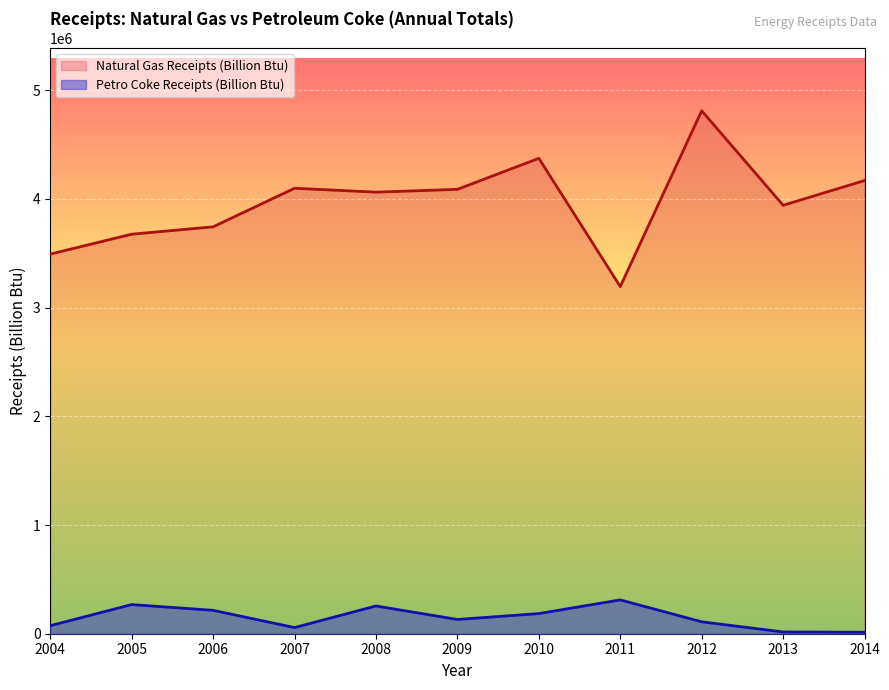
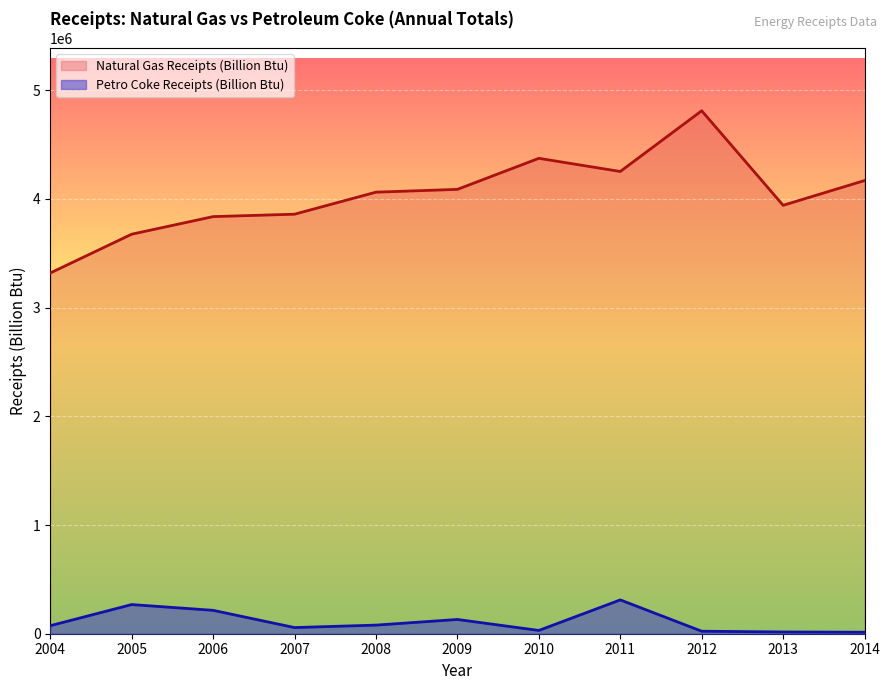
  {
    "Natural Gas Receipts (Billion Btu)": {
-     "2004": 3490000,
+     "2004": 3320000,
      "2005": 3680000,
-     "2006": 3740000,
-     "2007": 4100000,
+     "2006": 3840000,
+     "2007": 3860000,
      "2008": 4060000,
      "2009": 4090000,
      "2010": 4370000,
-     "2011": 3190000,
+     "2011": 4250000,
      "2012": 4810000,
      "2013": 3940000,
      "2014": 4170000
    },
    "Petro Coke Receipts (Billion Btu)": {
      "2004": 70000,
      "2005": 270000,
      "2006": 220000,
      "2007": 60000,
-     "2008": 260000,
+     "2008": 80000,
      "2009": 130000,
-     "2010": 190000,
+     "2010": 30000,
      "2011": 310000,
-     "2012": 110000,
+     "2012": 20000,
      "2013": 20000,
      "2014": 10000
    }
  }
